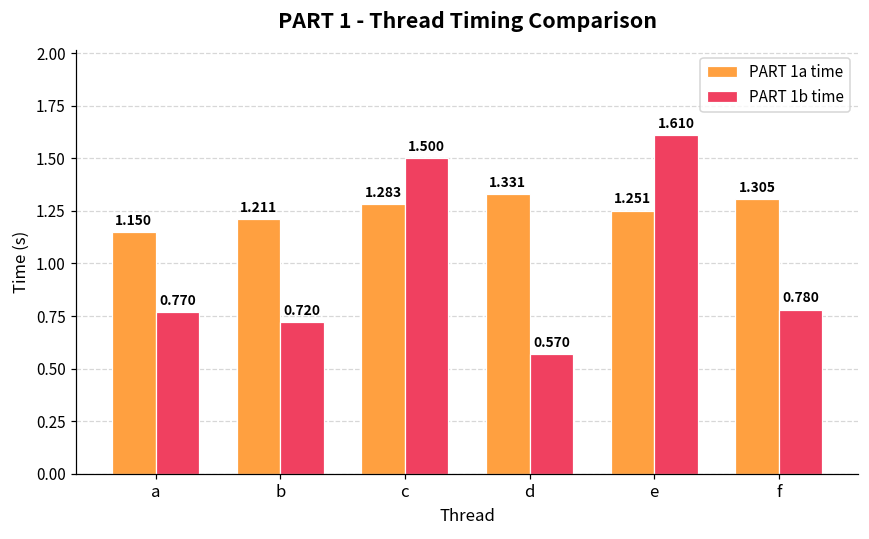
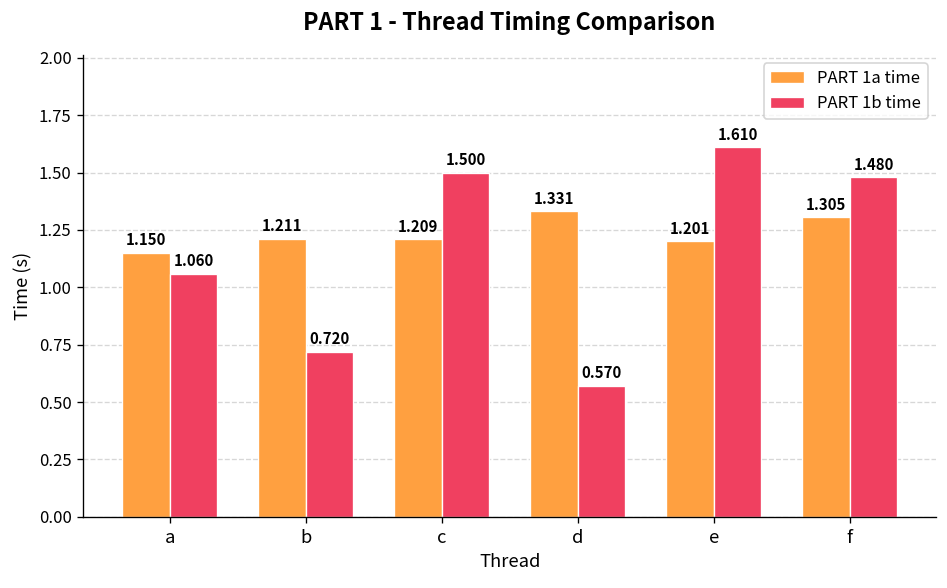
  {
    "PART 1a time": {
      "a": 1.150,
      "b": 1.211,
-     "c": 1.283,
+     "c": 1.209,
      "d": 1.331,
-     "e": 1.251,
+     "e": 1.201,
      "f": 1.305
    },
    "PART 1b time": {
-     "a": 0.770,
+     "a": 1.060,
      "b": 0.720,
      "c": 1.500,
      "d": 0.570,
      "e": 1.610,
-     "f": 0.780
+     "f": 1.480
    }
  }
